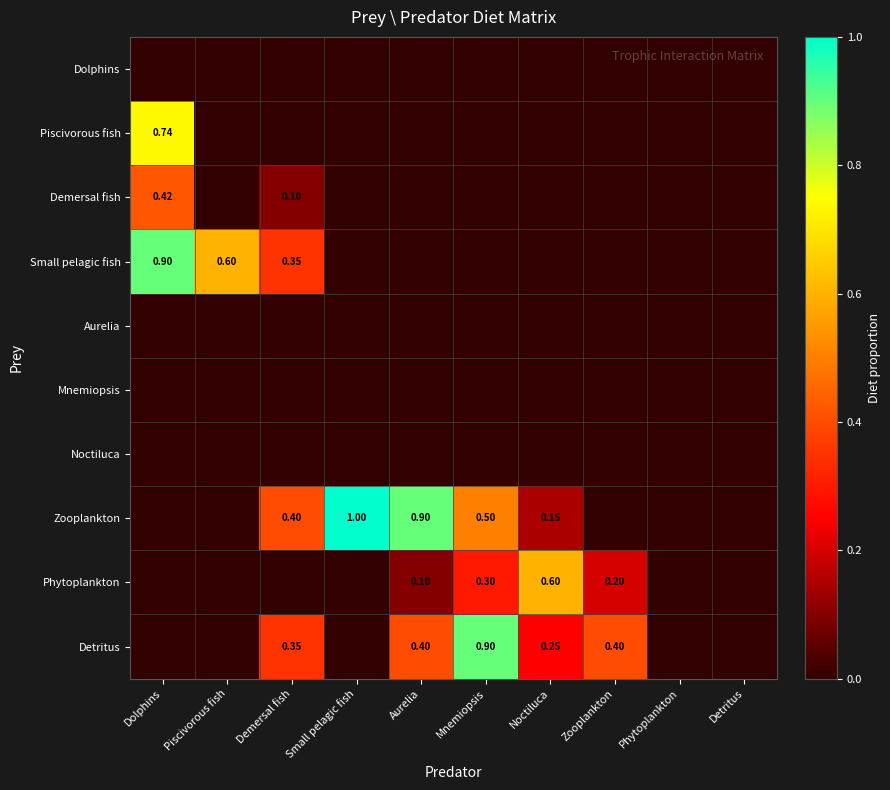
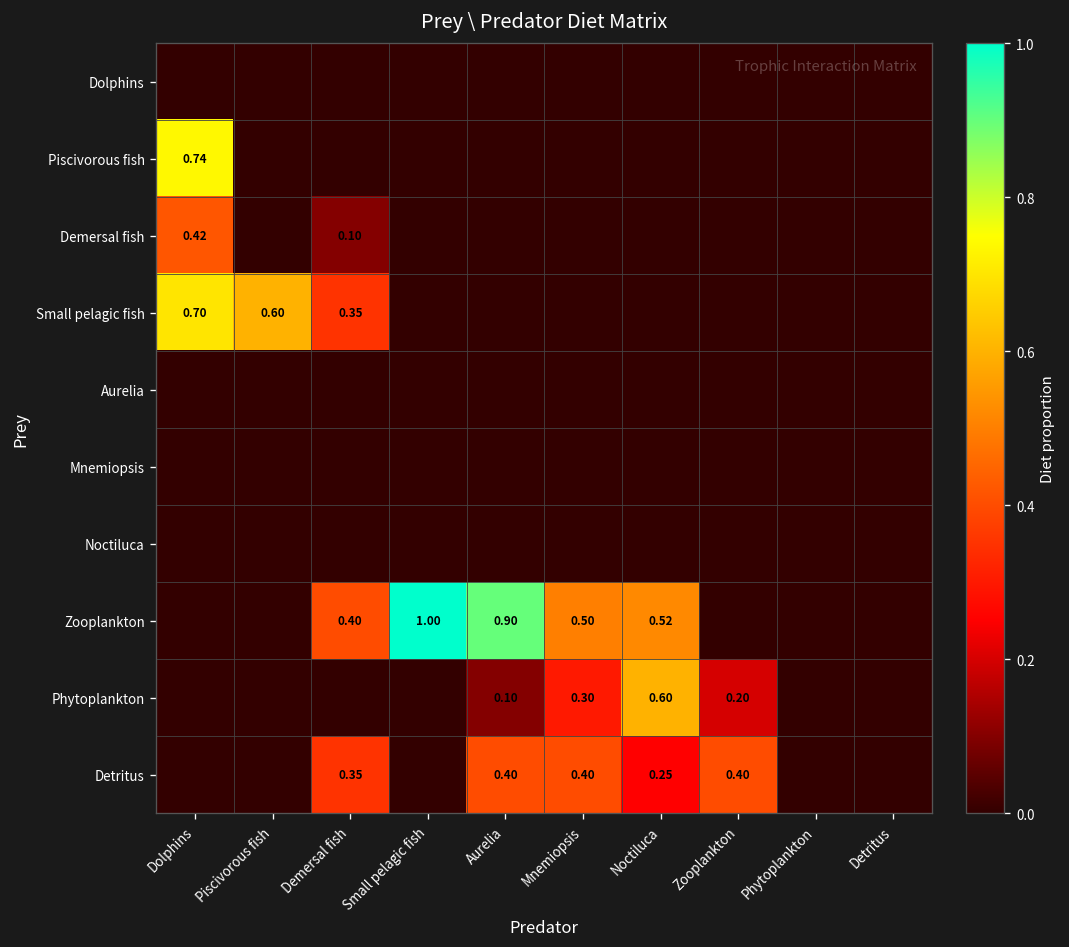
  {
    "Piscivorous fish": {
      "Dolphins": 0.74
    },
    "Demersal fish": {
      "Dolphins": 0.42,
      "Demersal fish": 0.10
    },
    "Small pelagic fish": {
-     "Dolphins": 0.90,
+     "Dolphins": 0.70,
      "Piscivorous fish": 0.60,
      "Demersal fish": 0.35
    },
    "Zooplankton": {
      "Demersal fish": 0.40,
      "Small pelagic fish": 1.00,
      "Aurelia": 0.90,
      "Mnemiopsis": 0.50,
-     "Noctiluca": 0.15
+     "Noctiluca": 0.52
    },
    "Phytoplankton": {
      "Aurelia": 0.10,
      "Mnemiopsis": 0.30,
      "Noctiluca": 0.60,
      "Zooplankton": 0.20
    },
    "Detritus": {
      "Demersal fish": 0.35,
      "Aurelia": 0.40,
-     "Mnemiopsis": 0.90,
+     "Mnemiopsis": 0.40,
      "Noctiluca": 0.25,
      "Zooplankton": 0.40
    }
  }
